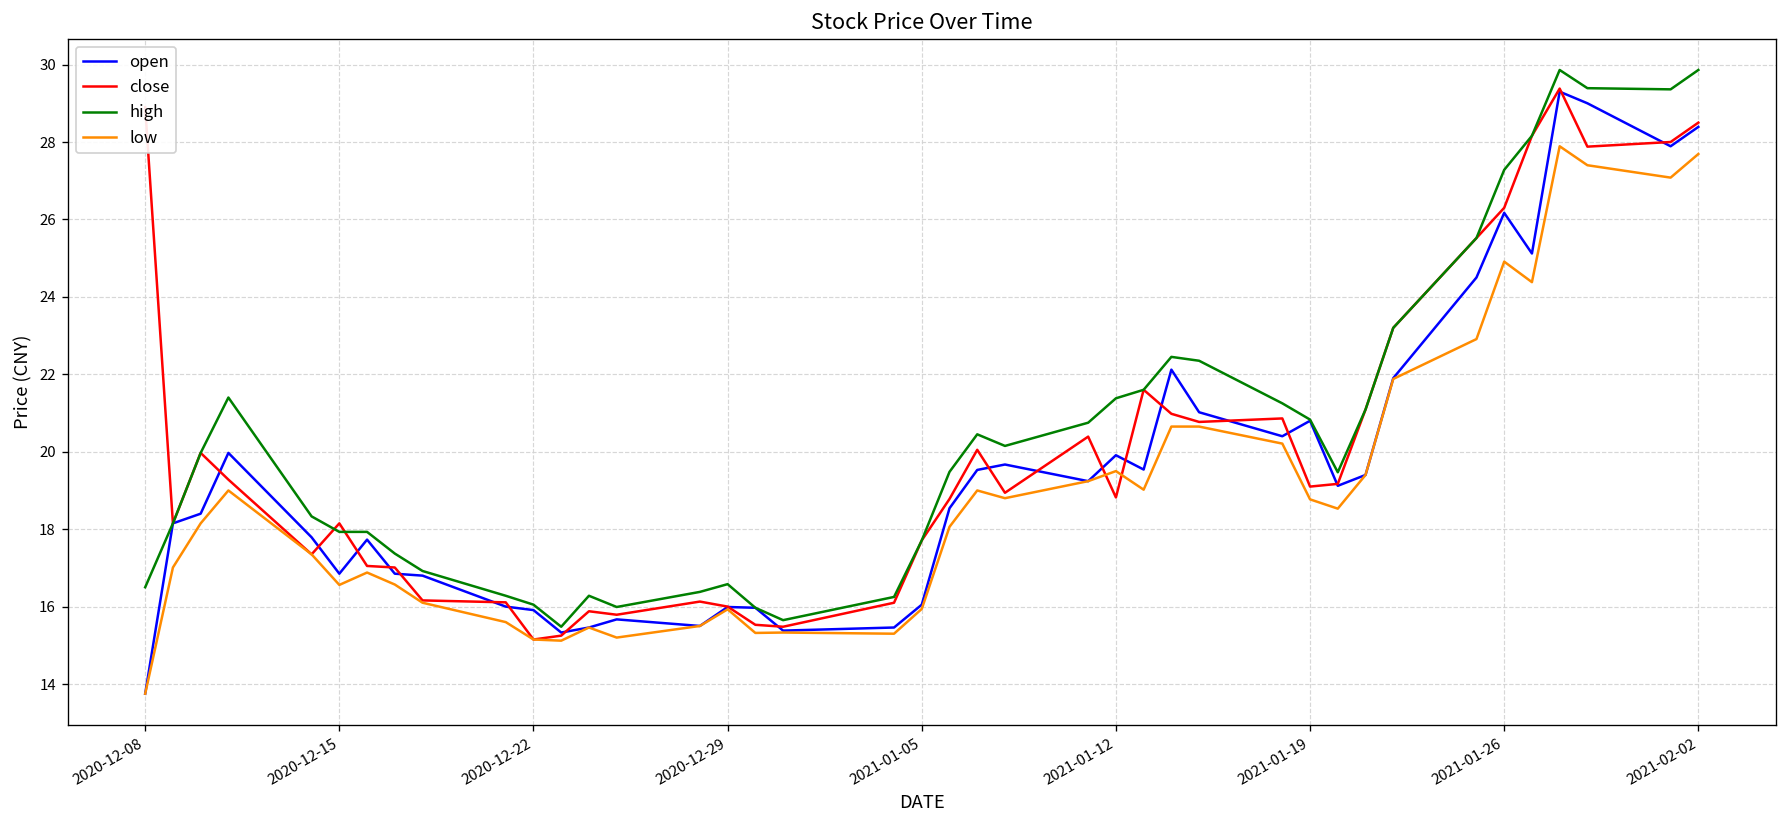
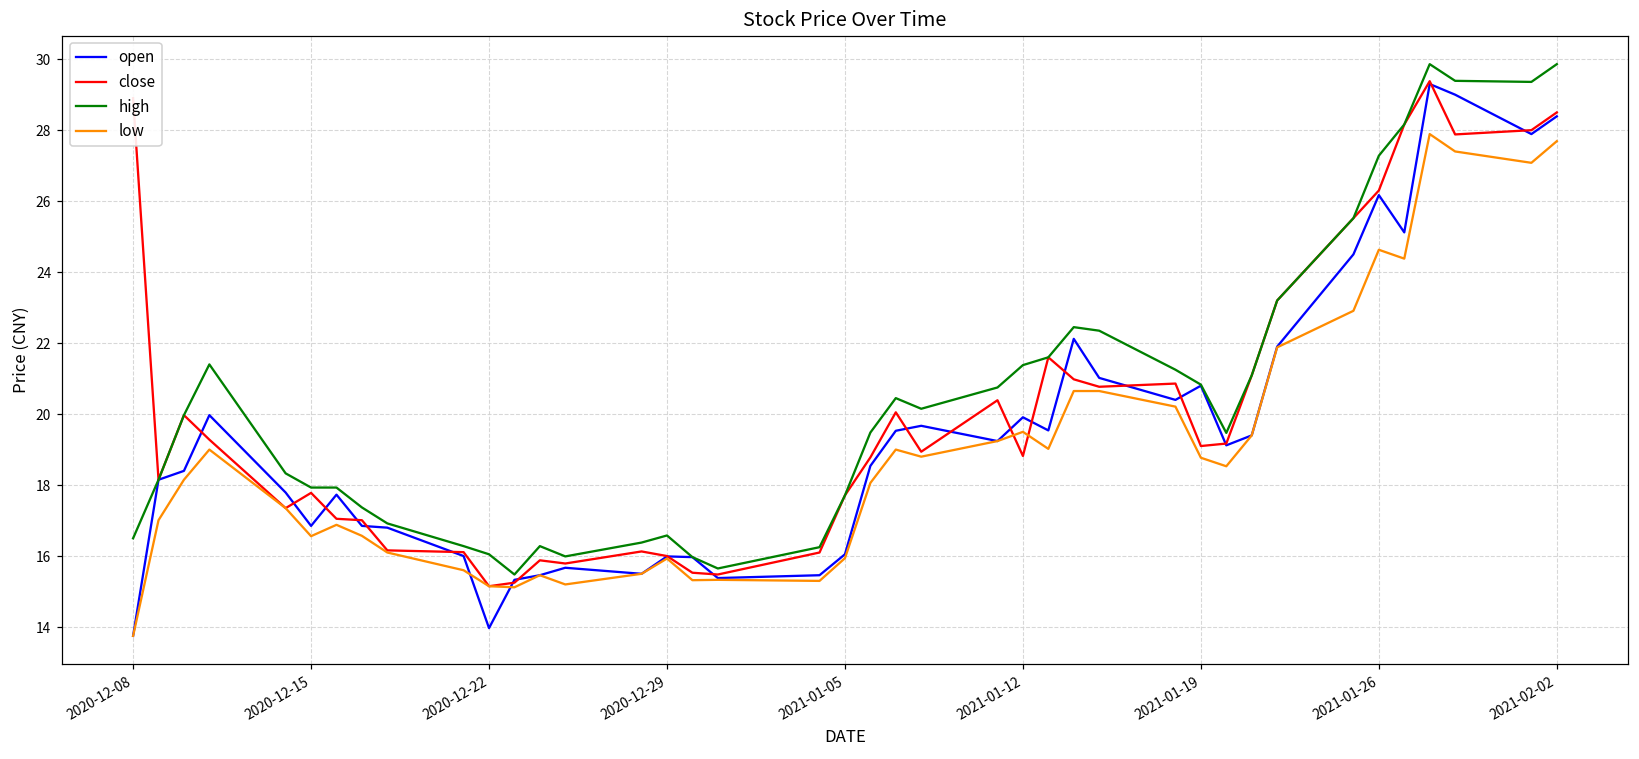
  {
    "open": {
      "2020-12-15": 16.9,
-     "2020-12-22": 15.9,
+     "2020-12-22": 14.0,
      "2021-01-05": 16.1,
      "2021-01-12": 19.9,
      "2021-01-26": 26.2,
      "2021-02-02": 28.4
    },
    "close": {
-     "2020-12-15": 18.2,
+     "2020-12-15": 17.8,
      "2021-01-12": 18.8,
      "2021-01-19": 19.1,
      "2021-01-26": 26.3,
      "2021-02-02": 28.5
    },
    "high": {
      "2020-12-08": 16.5,
      "2020-12-15": 17.9,
      "2020-12-22": 16.1,
      "2020-12-29": 16.6,
      "2021-01-12": 21.4,
      "2021-01-26": 27.3,
      "2021-02-02": 29.9
    },
    "low": {
      "2020-12-15": 16.6,
      "2021-01-05": 15.9,
      "2021-01-12": 19.5,
      "2021-01-19": 18.8,
-     "2021-01-26": 24.9,
+     "2021-01-26": 24.6,
      "2021-02-02": 27.7
    }
  }
